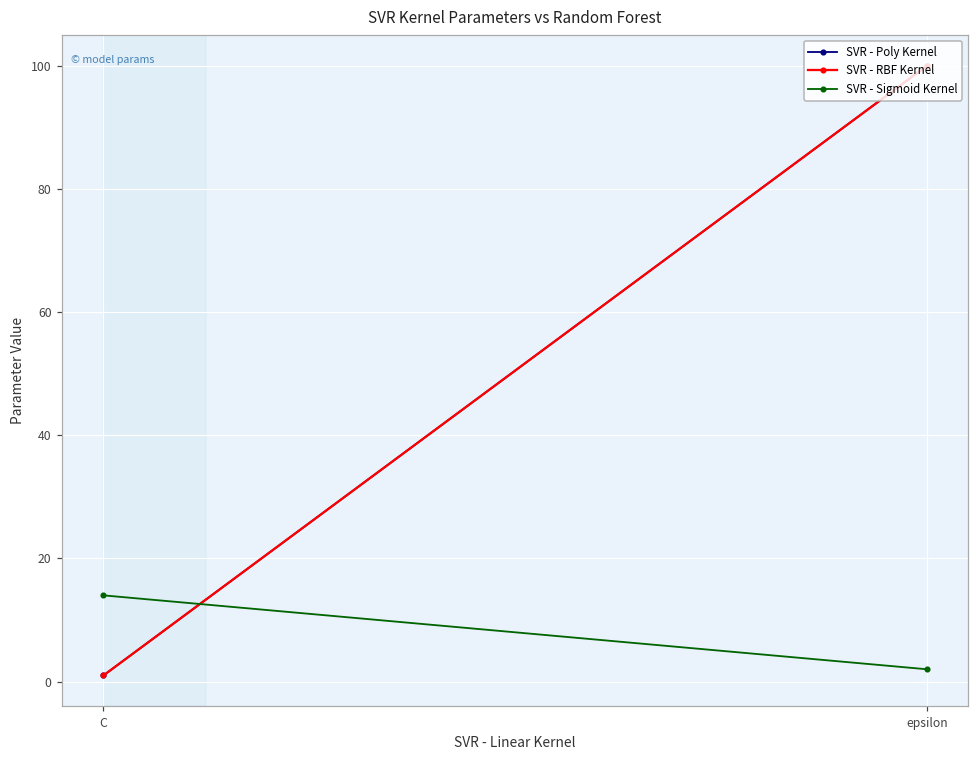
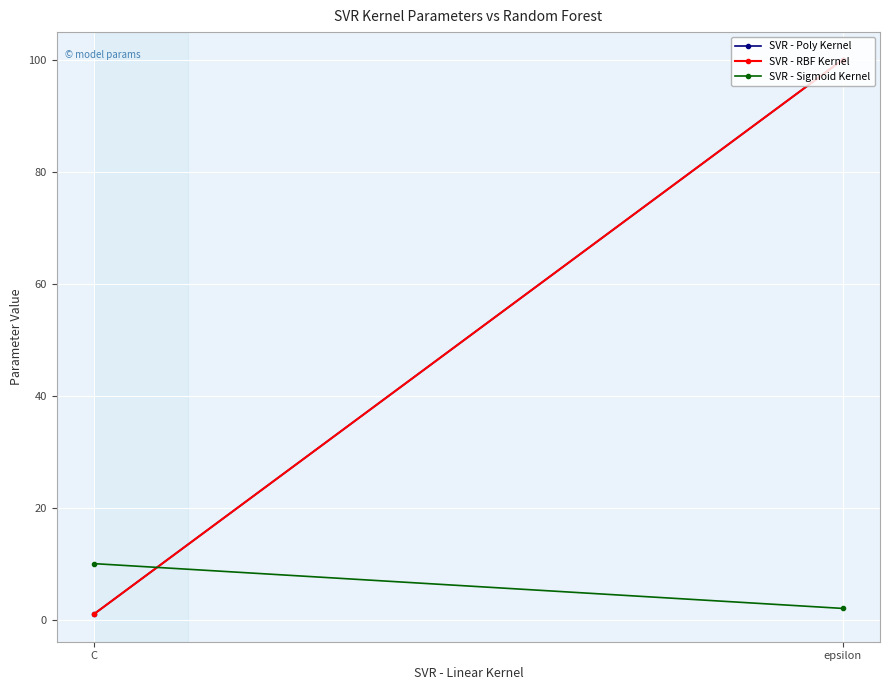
  {
    "SVR - RBF Kernel": {
      "C": 1
    },
    "SVR - Sigmoid Kernel": {
-     "C": 14,
+     "C": 10,
      "epsilon": 2
    }
  }
